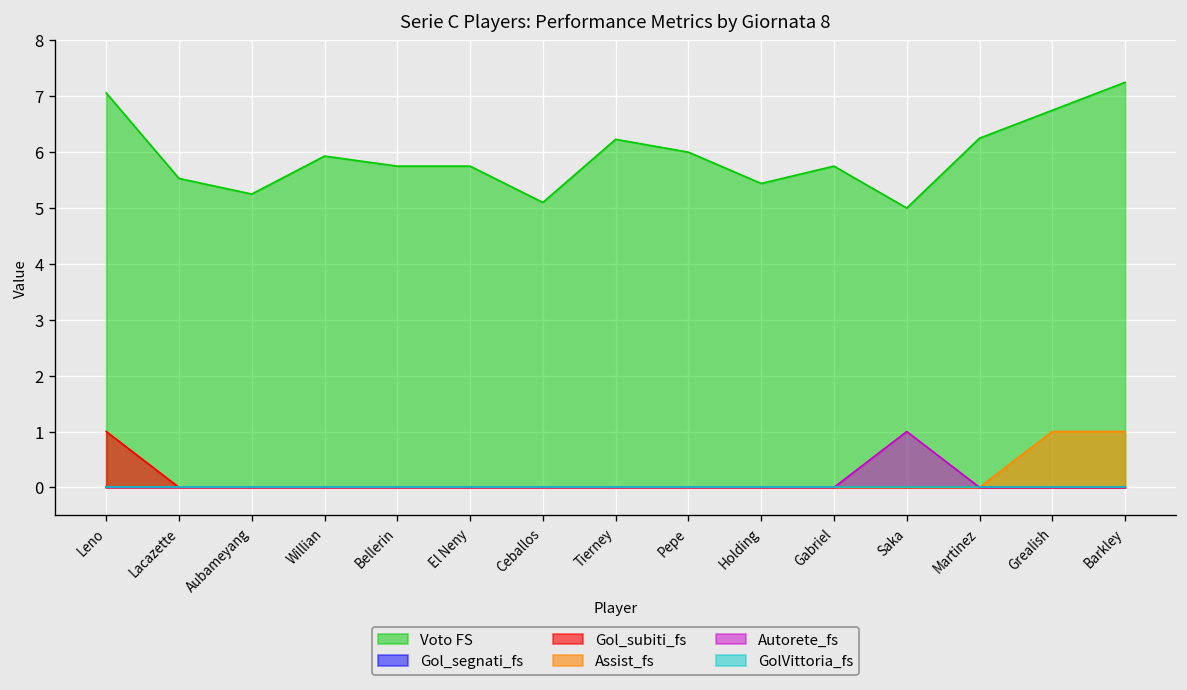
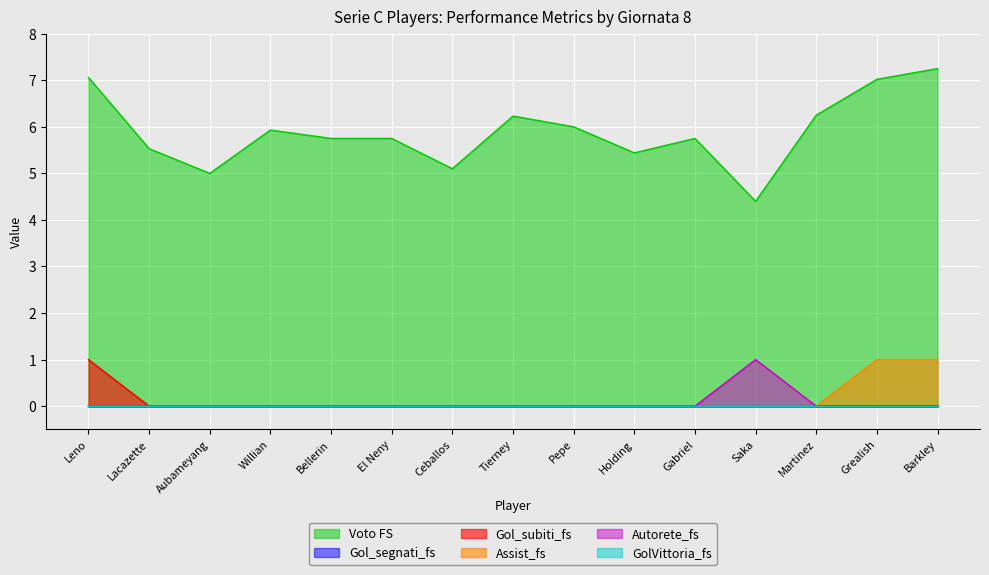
  {
    "Voto FS": {
      "Leno": 7.1,
      "Lacazette": 5.5,
-     "Aubameyang": 5.3,
+     "Aubameyang": 5.0,
      "Willian": 5.9,
      "Bellerin": 5.8,
      "El Neny": 5.8,
      "Ceballos": 5.1,
      "Tierney": 6.2,
      "Pepe": 6.0,
      "Holding": 5.4,
      "Gabriel": 5.8,
-     "Saka": 5.0,
+     "Saka": 4.4,
      "Martinez": 6.3,
-     "Grealish": 6.8,
+     "Grealish": 7.0,
      "Barkley": 7.3
    },
    "Gol_subiti_fs": {
      "Leno": 1.0
    },
    "Assist_fs": {
      "Grealish": 1.0,
      "Barkley": 1.0
    },
    "Autorete_fs": {
      "Saka": 1.0
    }
  }
